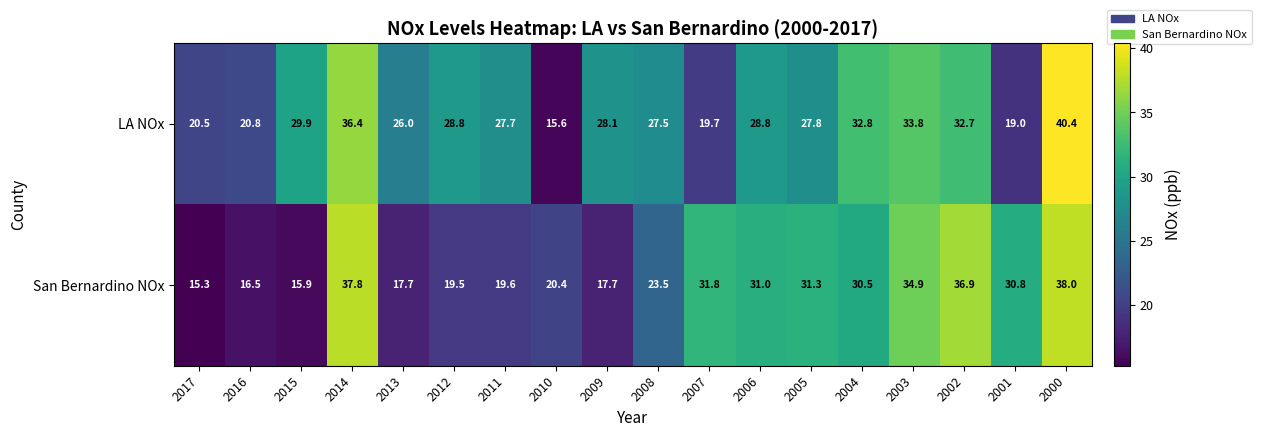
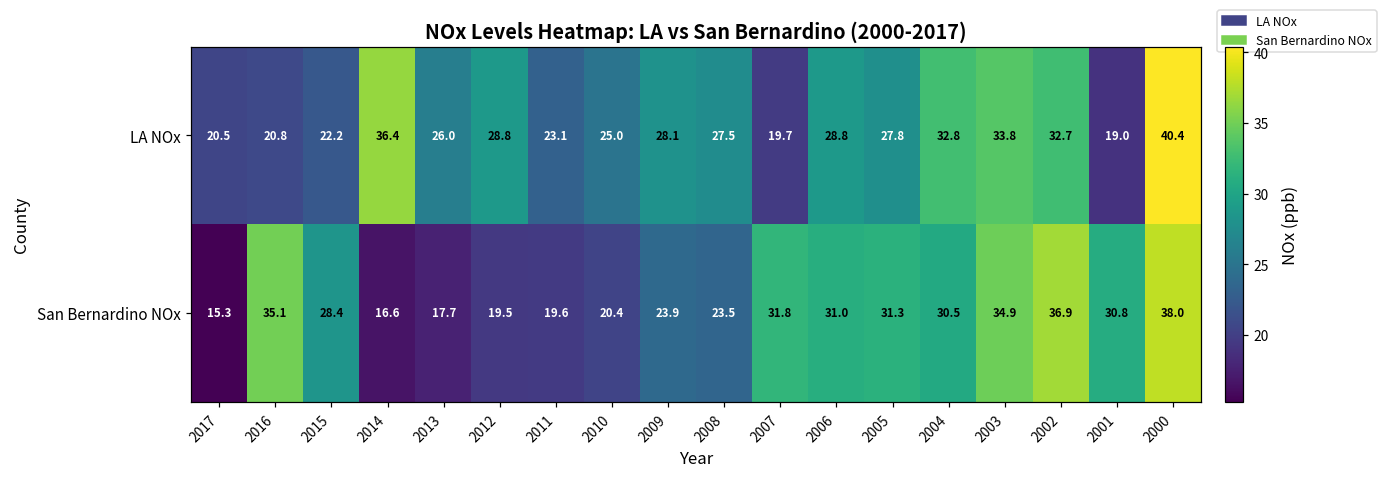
  {
    "LA NOx": {
      "2017": 20.5,
      "2016": 20.8,
-     "2015": 29.9,
+     "2015": 22.2,
      "2014": 36.4,
      "2013": 26.0,
      "2012": 28.8,
-     "2011": 27.7,
-     "2010": 15.6,
+     "2011": 23.1,
+     "2010": 25.0,
      "2009": 28.1,
      "2008": 27.5,
      "2007": 19.7,
      "2006": 28.8,
      "2005": 27.8,
      "2004": 32.8,
      "2003": 33.8,
      "2002": 32.7,
      "2001": 19.0,
      "2000": 40.4
    },
    "San Bernardino NOx": {
      "2017": 15.3,
-     "2016": 16.5,
-     "2015": 15.9,
-     "2014": 37.8,
+     "2016": 35.1,
+     "2015": 28.4,
+     "2014": 16.6,
      "2013": 17.7,
      "2012": 19.5,
      "2011": 19.6,
      "2010": 20.4,
-     "2009": 17.7,
+     "2009": 23.9,
      "2008": 23.5,
      "2007": 31.8,
      "2006": 31.0,
      "2005": 31.3,
      "2004": 30.5,
      "2003": 34.9,
      "2002": 36.9,
      "2001": 30.8,
      "2000": 38.0
    }
  }
